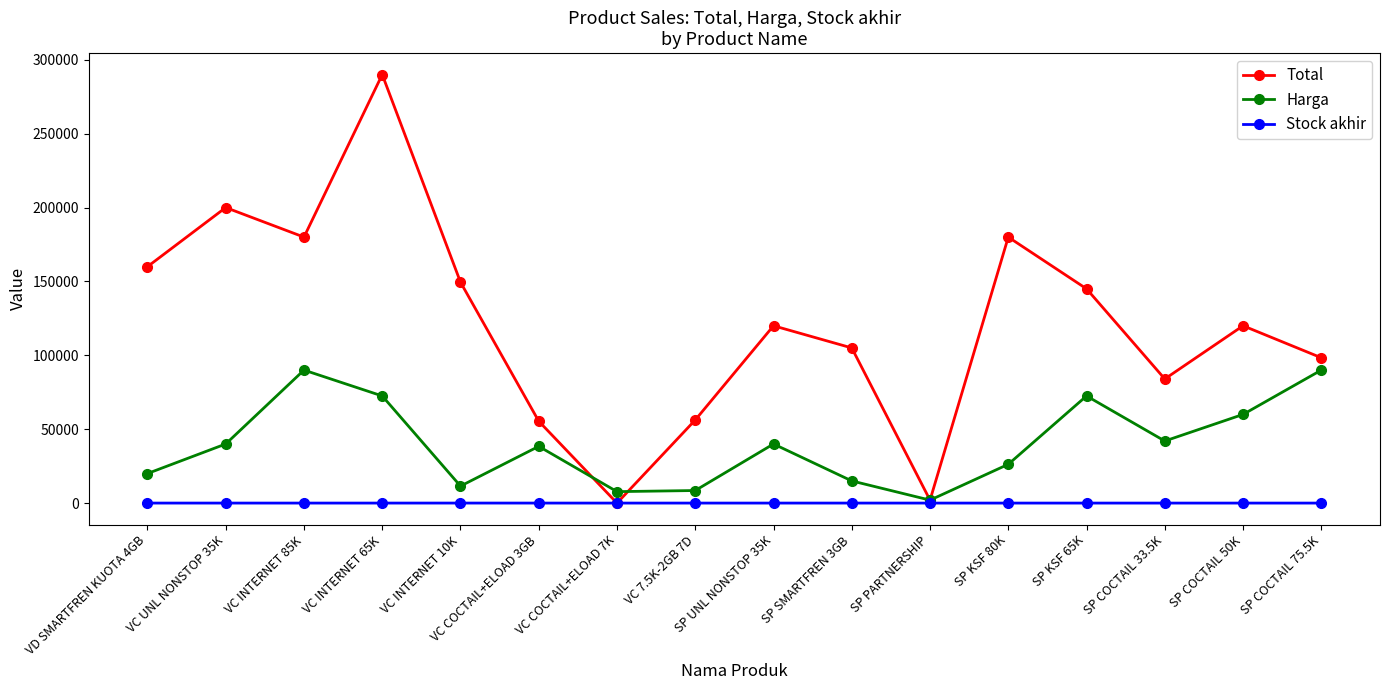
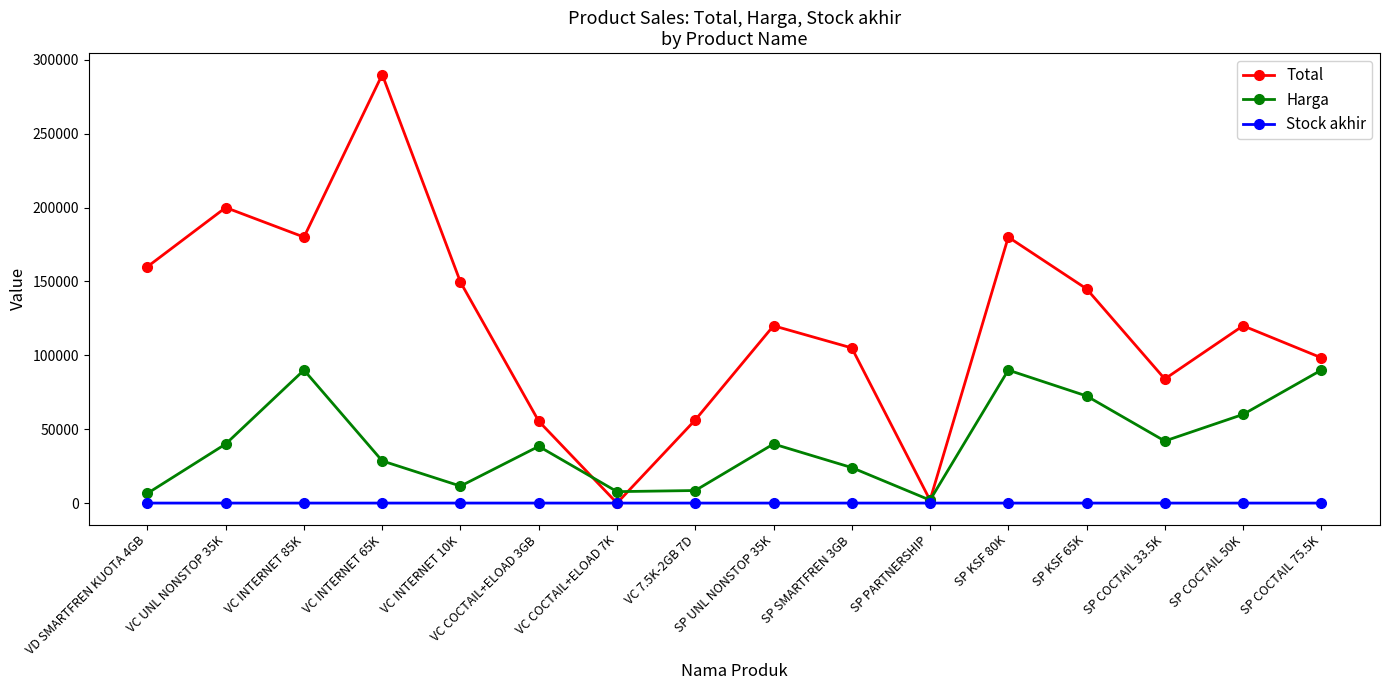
  {
    "Total": {
      "VD SMARTFREN KUOTA 4GB": 160000,
      "VC UNL NONSTOP 35K": 200000,
      "VC INTERNET 85K": 180000,
      "VC INTERNET 65K": 290000,
      "VC INTERNET 10K": 150000,
      "VC COCTAIL+ELOAD 3GB": 55000,
      "VC 7.5K-2GB 7D": 56000,
      "SP UNL NONSTOP 35K": 120000,
      "SP SMARTFREN 3GB": 105000,
      "SP KSF 80K": 180000,
      "SP KSF 65K": 145000,
      "SP COCTAIL 33.5K": 84000,
      "SP COCTAIL 50K": 120000,
      "SP COCTAIL 75.5K": 98000
    },
    "Harga": {
-     "VD SMARTFREN KUOTA 4GB": 20000,
+     "VD SMARTFREN KUOTA 4GB": 7000,
      "VC UNL NONSTOP 35K": 40000,
      "VC INTERNET 85K": 90000,
-     "VC INTERNET 65K": 73000,
+     "VC INTERNET 65K": 29000,
      "VC INTERNET 10K": 12000,
      "VC COCTAIL+ELOAD 3GB": 38000,
      "VC COCTAIL+ELOAD 7K": 8000,
      "VC 7.5K-2GB 7D": 9000,
      "SP UNL NONSTOP 35K": 40000,
-     "SP SMARTFREN 3GB": 15000,
-     "SP KSF 80K": 26000,
+     "SP SMARTFREN 3GB": 24000,
+     "SP KSF 80K": 90000,
      "SP KSF 65K": 73000,
      "SP COCTAIL 33.5K": 42000,
      "SP COCTAIL 50K": 60000,
      "SP COCTAIL 75.5K": 90000
    },
    "Stock akhir": {
      "VD SMARTFREN KUOTA 4GB": 0,
      "VC UNL NONSTOP 35K": 0,
      "VC INTERNET 85K": 0,
      "VC INTERNET 65K": 0,
      "VC INTERNET 10K": 0,
      "VC COCTAIL+ELOAD 3GB": 0,
      "VC 7.5K-2GB 7D": 0,
      "SP UNL NONSTOP 35K": 0,
      "SP SMARTFREN 3GB": 0,
      "SP PARTNERSHIP": 0,
      "SP KSF 80K": 0,
      "SP KSF 65K": 0,
      "SP COCTAIL 33.5K": 0,
      "SP COCTAIL 50K": 0,
      "SP COCTAIL 75.5K": 0
    }
  }
